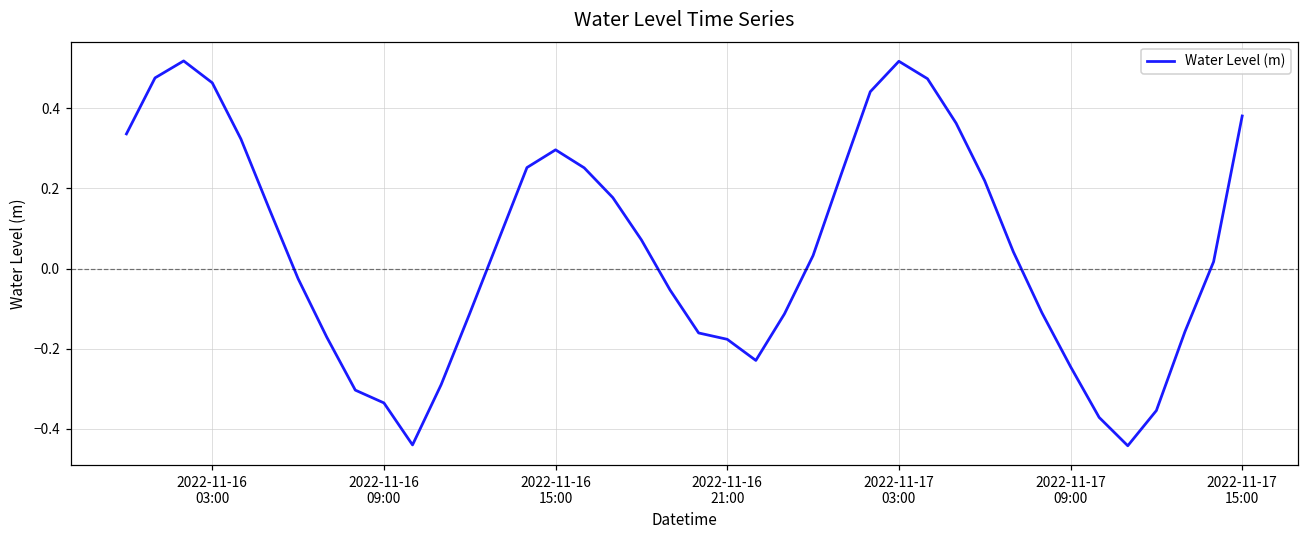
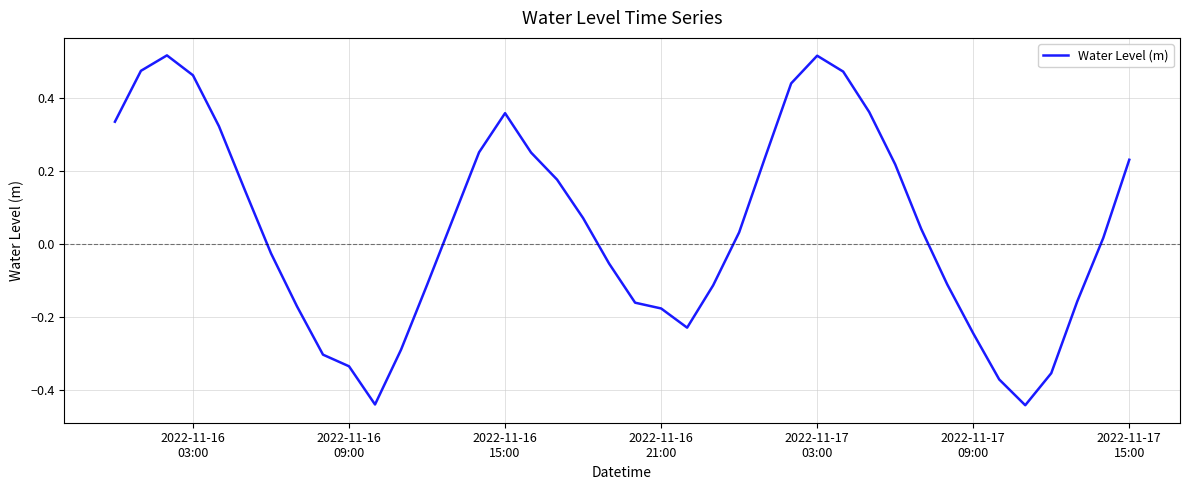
  {
    "2022-11-16 03:00": 0.46,
    "2022-11-16 09:00": -0.34,
-   "2022-11-16 15:00": 0.30,
+   "2022-11-16 15:00": 0.36,
    "2022-11-16 21:00": -0.18,
    "2022-11-17 03:00": 0.52,
    "2022-11-17 09:00": -0.24,
-   "2022-11-17 15:00": 0.38
+   "2022-11-17 15:00": 0.23
  }
